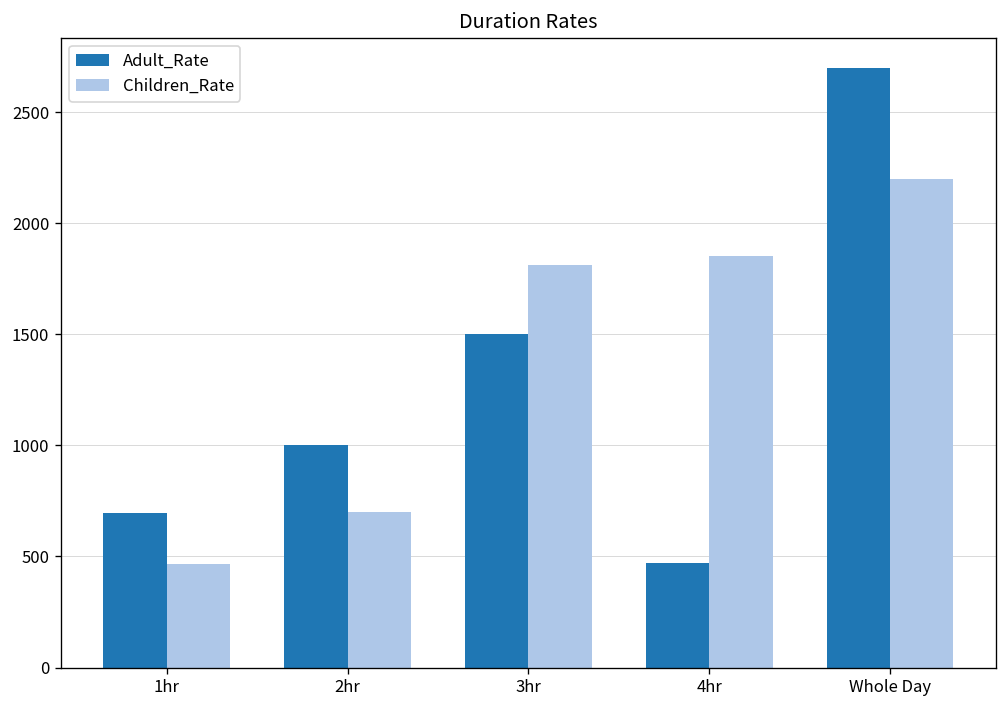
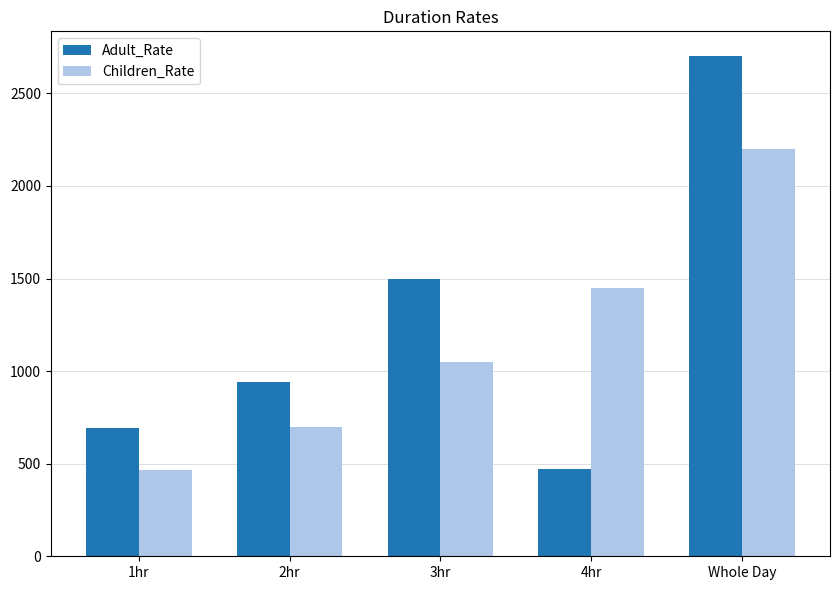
  {
    "Adult_Rate": {
      "1hr": 690,
-     "2hr": 1000,
+     "2hr": 940,
      "3hr": 1500,
      "4hr": 470,
      "Whole Day": 2700
    },
    "Children_Rate": {
      "1hr": 470,
      "2hr": 700,
-     "3hr": 1810,
-     "4hr": 1850,
+     "3hr": 1050,
+     "4hr": 1450,
      "Whole Day": 2200
    }
  }
